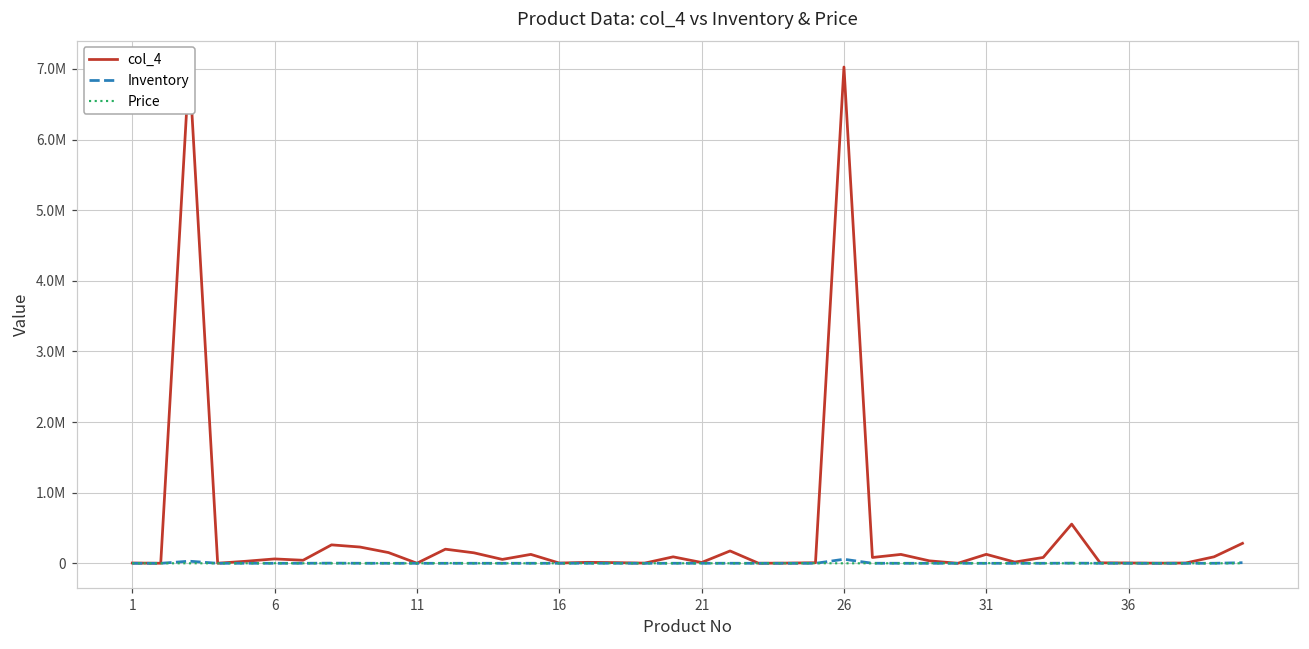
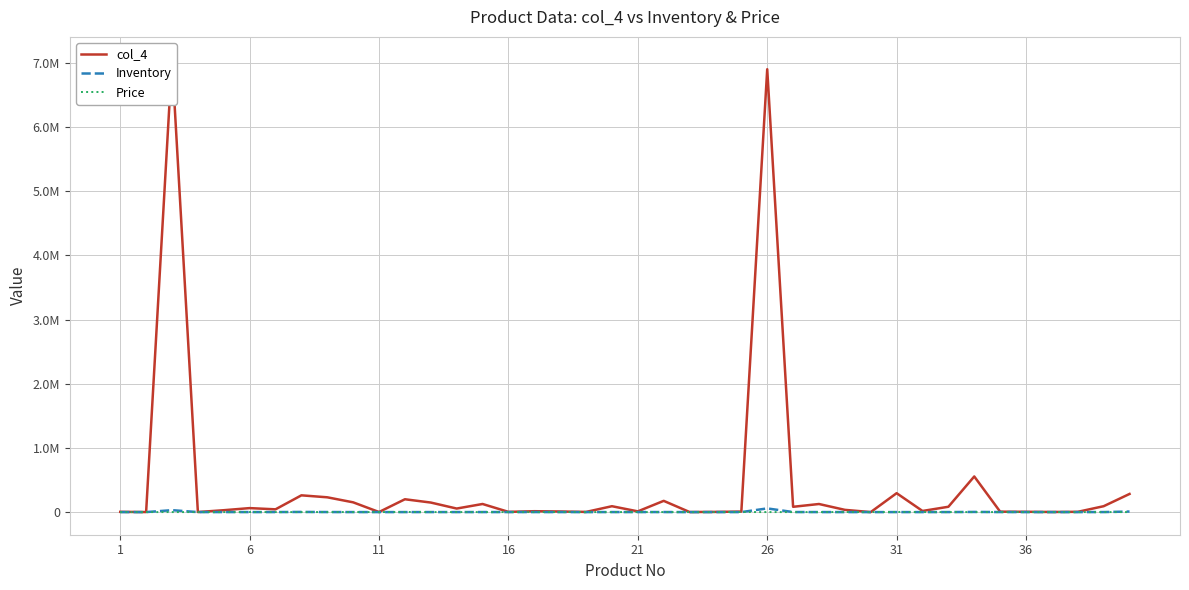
  {
    "col_4": {
      "6": 100000,
-     "26": 7000000,
-     "31": 100000
+     "26": 6900000,
+     "31": 300000
    },
    "Inventory": {
      "26": 100000
    },
    "Price": {
      "26": 0
    }
  }
